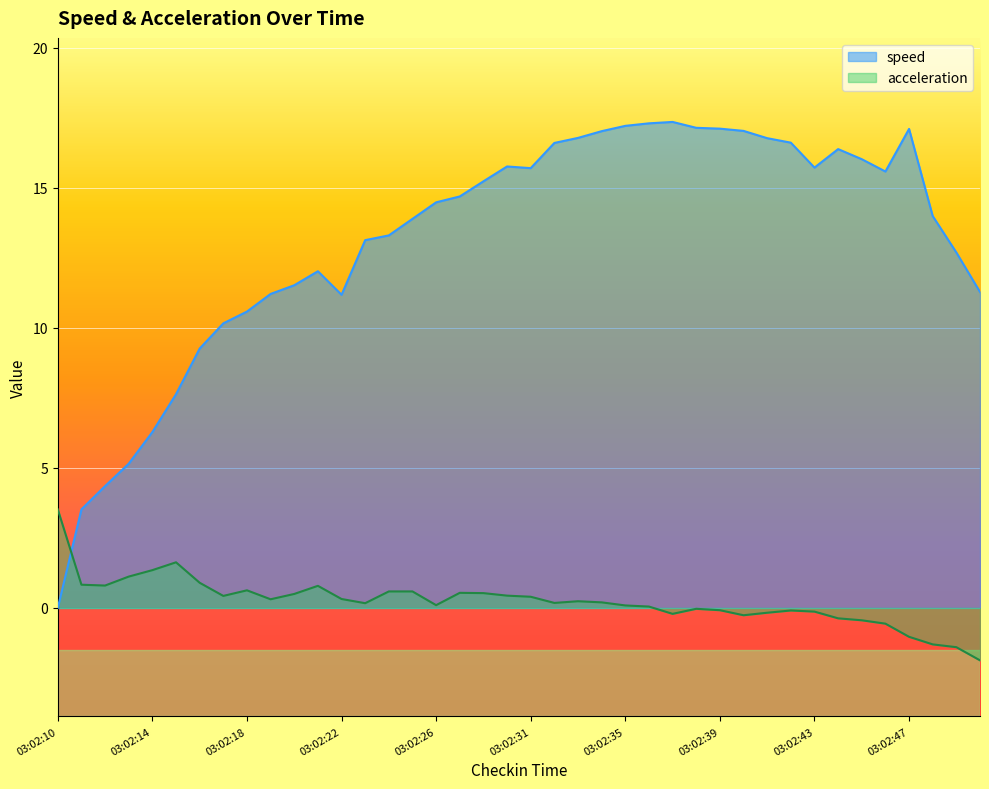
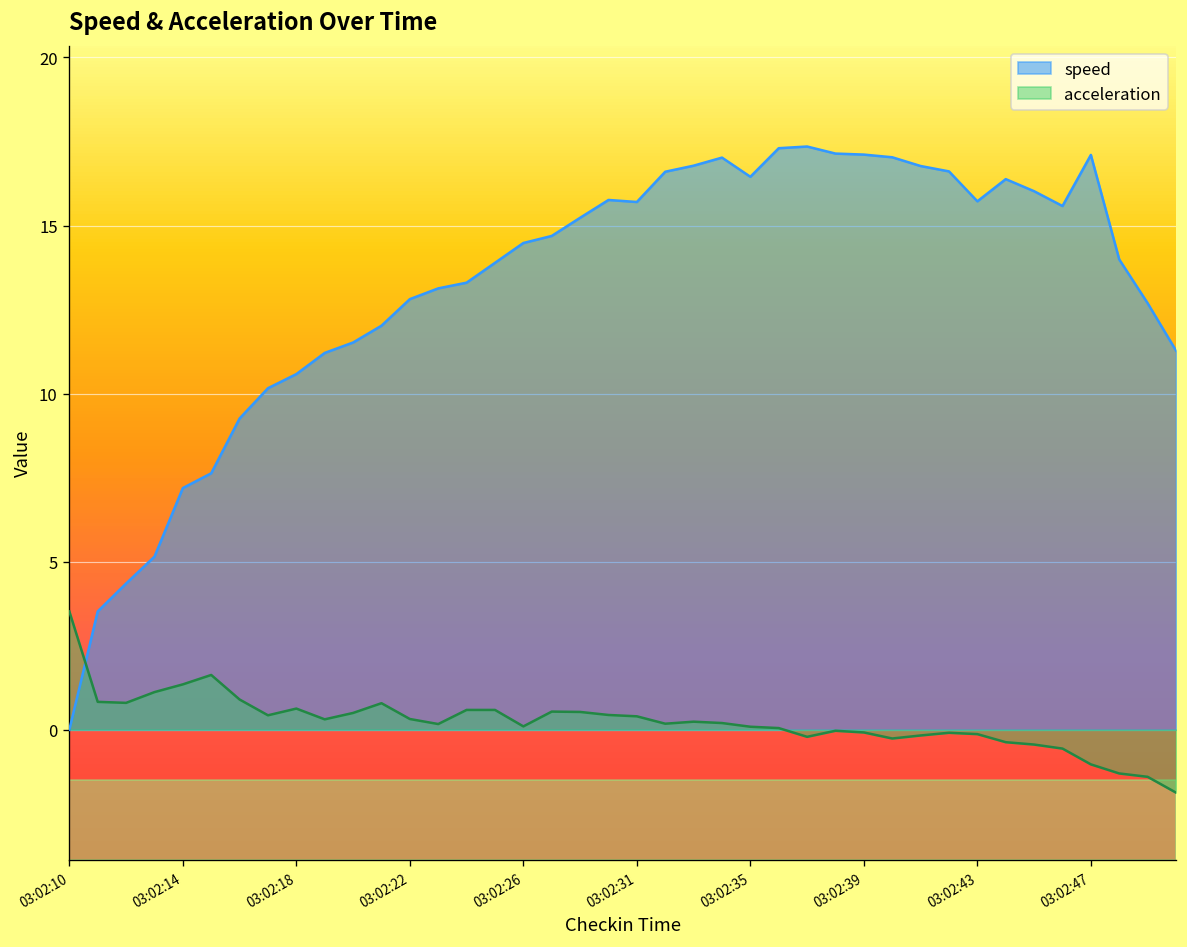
  {
    "speed": {
      "03:02:10": 0.0,
-     "03:02:14": 6.3,
+     "03:02:14": 7.2,
      "03:02:18": 10.6,
-     "03:02:22": 11.2,
+     "03:02:22": 12.8,
      "03:02:26": 14.5,
      "03:02:31": 15.7,
-     "03:02:35": 17.2,
+     "03:02:35": 16.5,
      "03:02:39": 17.1,
      "03:02:43": 15.7,
      "03:02:47": 17.1
    }
  }
